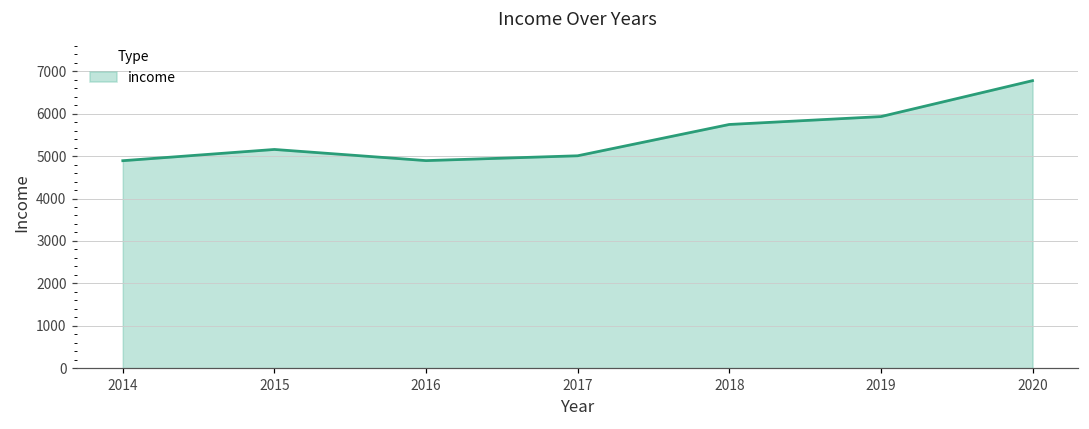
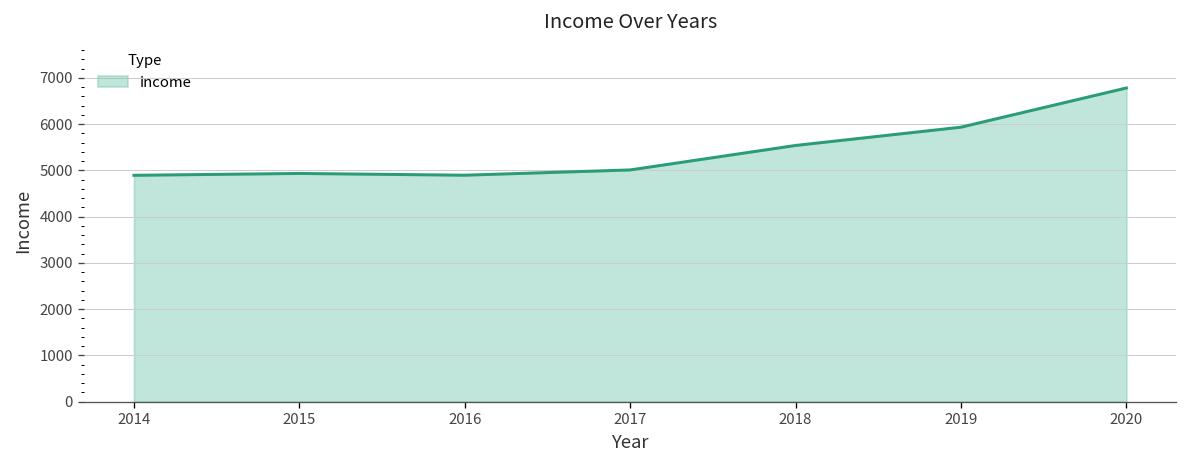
  {
    "2014": 4900,
-   "2015": 5200,
+   "2015": 4900,
    "2016": 4900,
    "2017": 5000,
-   "2018": 5700,
+   "2018": 5500,
    "2019": 5900,
    "2020": 6800
  }
